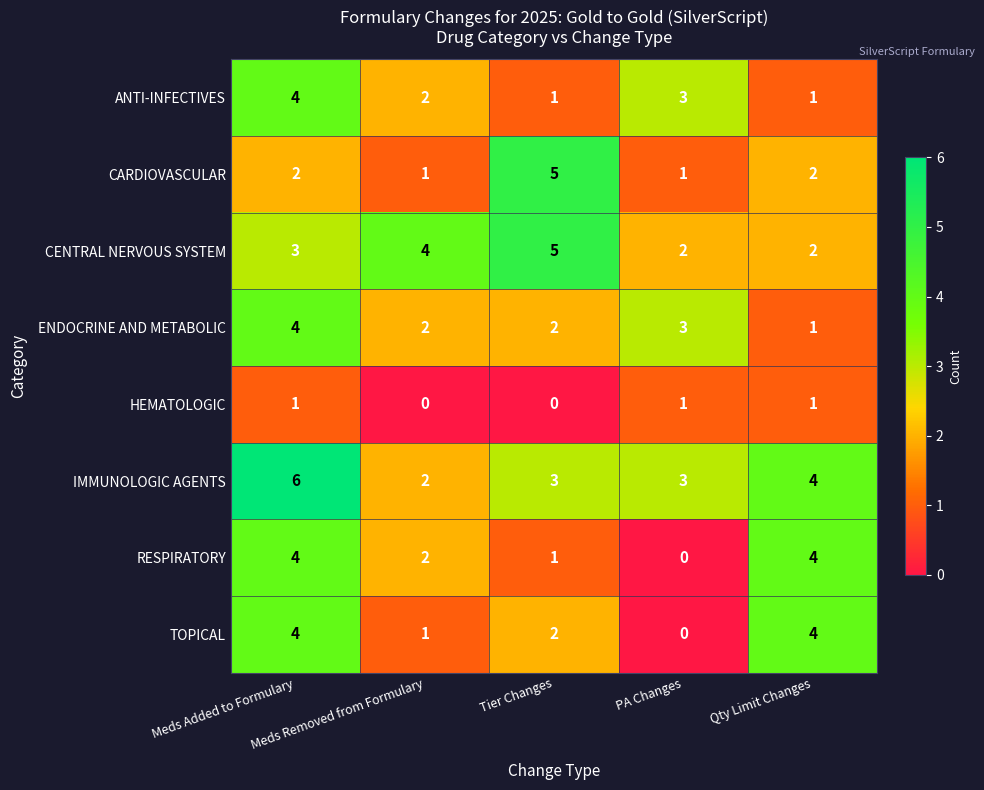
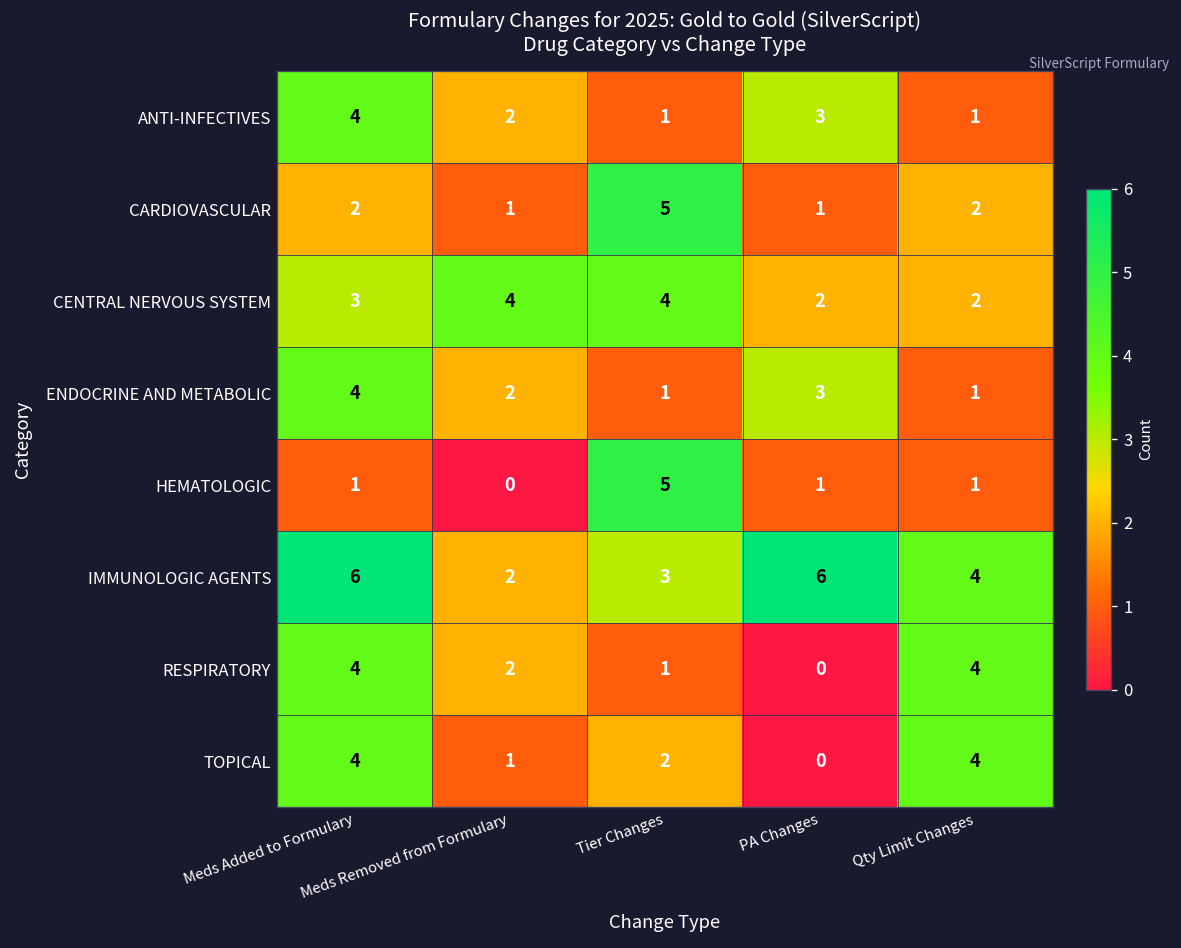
  {
    "ANTI-INFECTIVES": {
      "Meds Added to Formulary": 4,
      "Meds Removed from Formulary": 2,
      "Tier Changes": 1,
      "PA Changes": 3,
      "Qty Limit Changes": 1
    },
    "CARDIOVASCULAR": {
      "Meds Added to Formulary": 2,
      "Meds Removed from Formulary": 1,
      "Tier Changes": 5,
      "PA Changes": 1,
      "Qty Limit Changes": 2
    },
    "CENTRAL NERVOUS SYSTEM": {
      "Meds Added to Formulary": 3,
      "Meds Removed from Formulary": 4,
-     "Tier Changes": 5,
+     "Tier Changes": 4,
      "PA Changes": 2,
      "Qty Limit Changes": 2
    },
    "ENDOCRINE AND METABOLIC": {
      "Meds Added to Formulary": 4,
      "Meds Removed from Formulary": 2,
-     "Tier Changes": 2,
+     "Tier Changes": 1,
      "PA Changes": 3,
      "Qty Limit Changes": 1
    },
    "HEMATOLOGIC": {
      "Meds Added to Formulary": 1,
      "Meds Removed from Formulary": 0,
-     "Tier Changes": 0,
+     "Tier Changes": 5,
      "PA Changes": 1,
      "Qty Limit Changes": 1
    },
    "IMMUNOLOGIC AGENTS": {
      "Meds Added to Formulary": 6,
      "Meds Removed from Formulary": 2,
      "Tier Changes": 3,
-     "PA Changes": 3,
+     "PA Changes": 6,
      "Qty Limit Changes": 4
    },
    "RESPIRATORY": {
      "Meds Added to Formulary": 4,
      "Meds Removed from Formulary": 2,
      "Tier Changes": 1,
      "PA Changes": 0,
      "Qty Limit Changes": 4
    },
    "TOPICAL": {
      "Meds Added to Formulary": 4,
      "Meds Removed from Formulary": 1,
      "Tier Changes": 2,
      "PA Changes": 0,
      "Qty Limit Changes": 4
    }
  }
